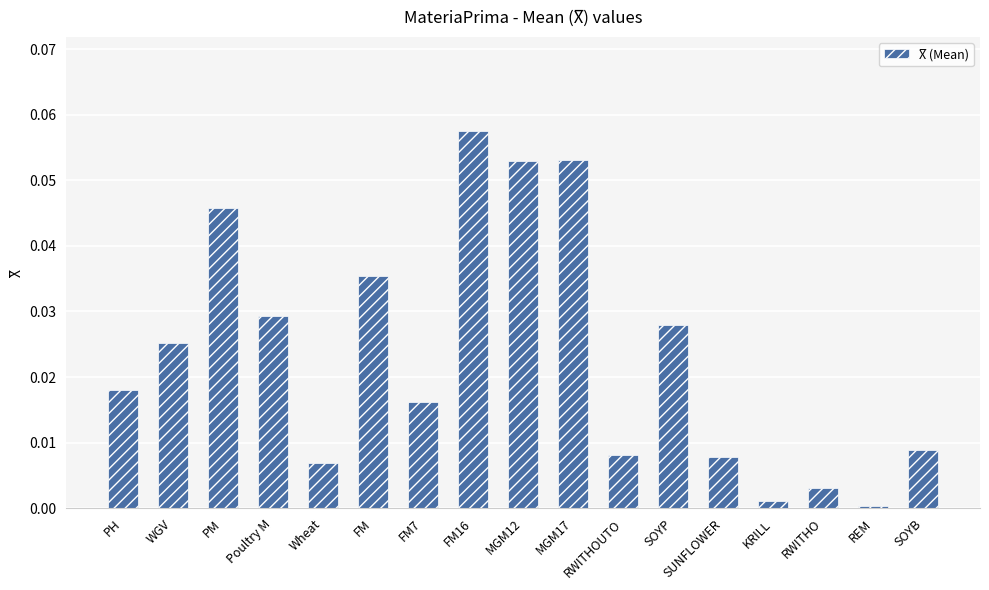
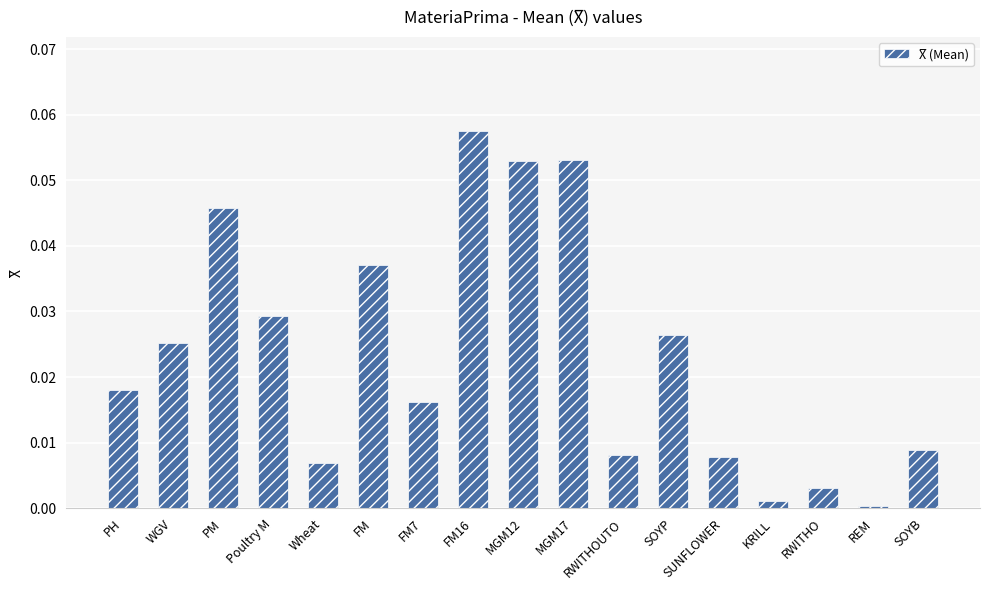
  {
    "PH": 0.018,
    "WGV": 0.025,
    "PM": 0.046,
    "Poultry M": 0.029,
    "Wheat": 0.007,
-   "FM": 0.035,
+   "FM": 0.037,
    "FM7": 0.016,
    "FM16": 0.057,
    "MGM12": 0.053,
    "MGM17": 0.053,
    "RWITHOUTO": 0.008,
-   "SOYP": 0.028,
+   "SOYP": 0.026,
    "SUNFLOWER": 0.008,
    "KRILL": 0.001,
    "RWITHO": 0.003,
    "SOYB": 0.009
  }
